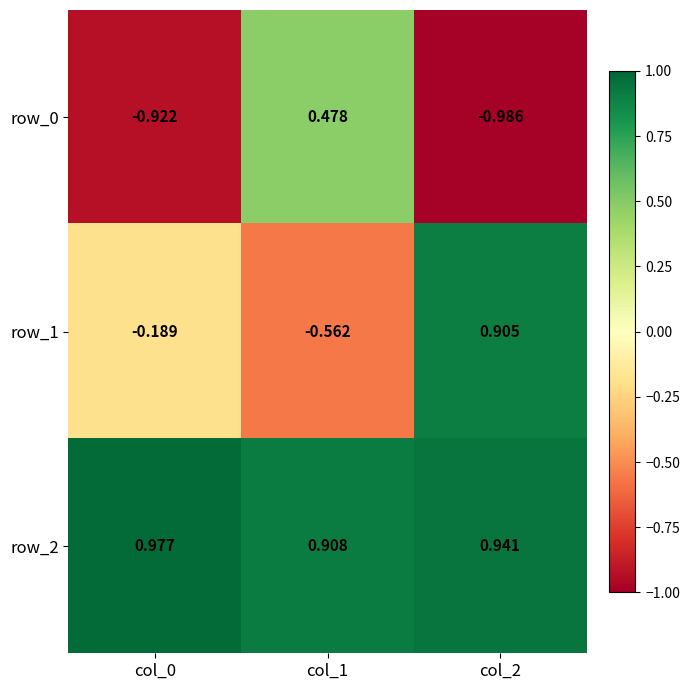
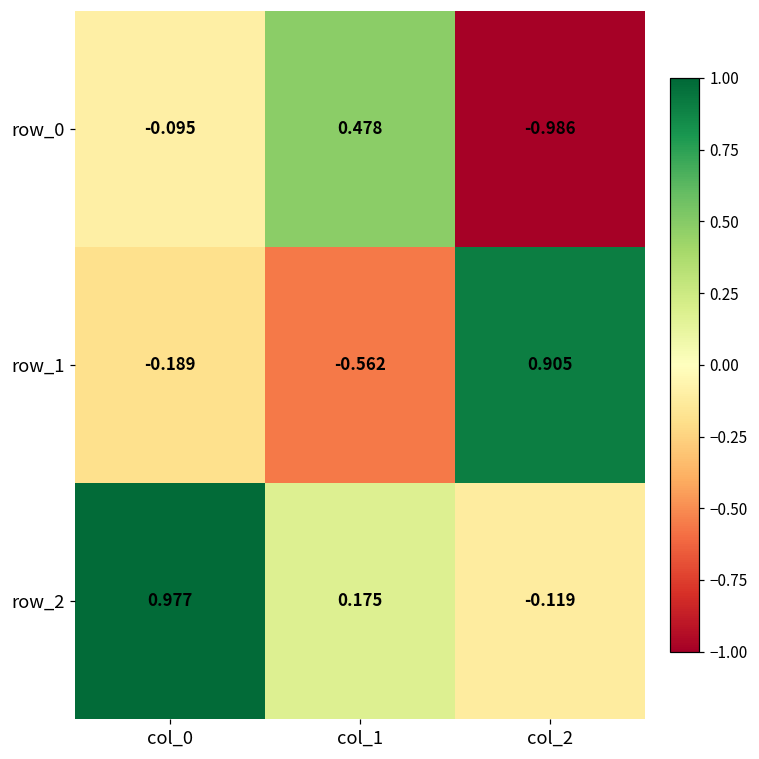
  {
    "row_0": {
-     "col_0": -0.922,
+     "col_0": -0.095,
      "col_1": 0.478,
      "col_2": -0.986
    },
    "row_1": {
      "col_0": -0.189,
      "col_1": -0.562,
      "col_2": 0.905
    },
    "row_2": {
      "col_0": 0.977,
-     "col_1": 0.908,
-     "col_2": 0.941
+     "col_1": 0.175,
+     "col_2": -0.119
    }
  }
